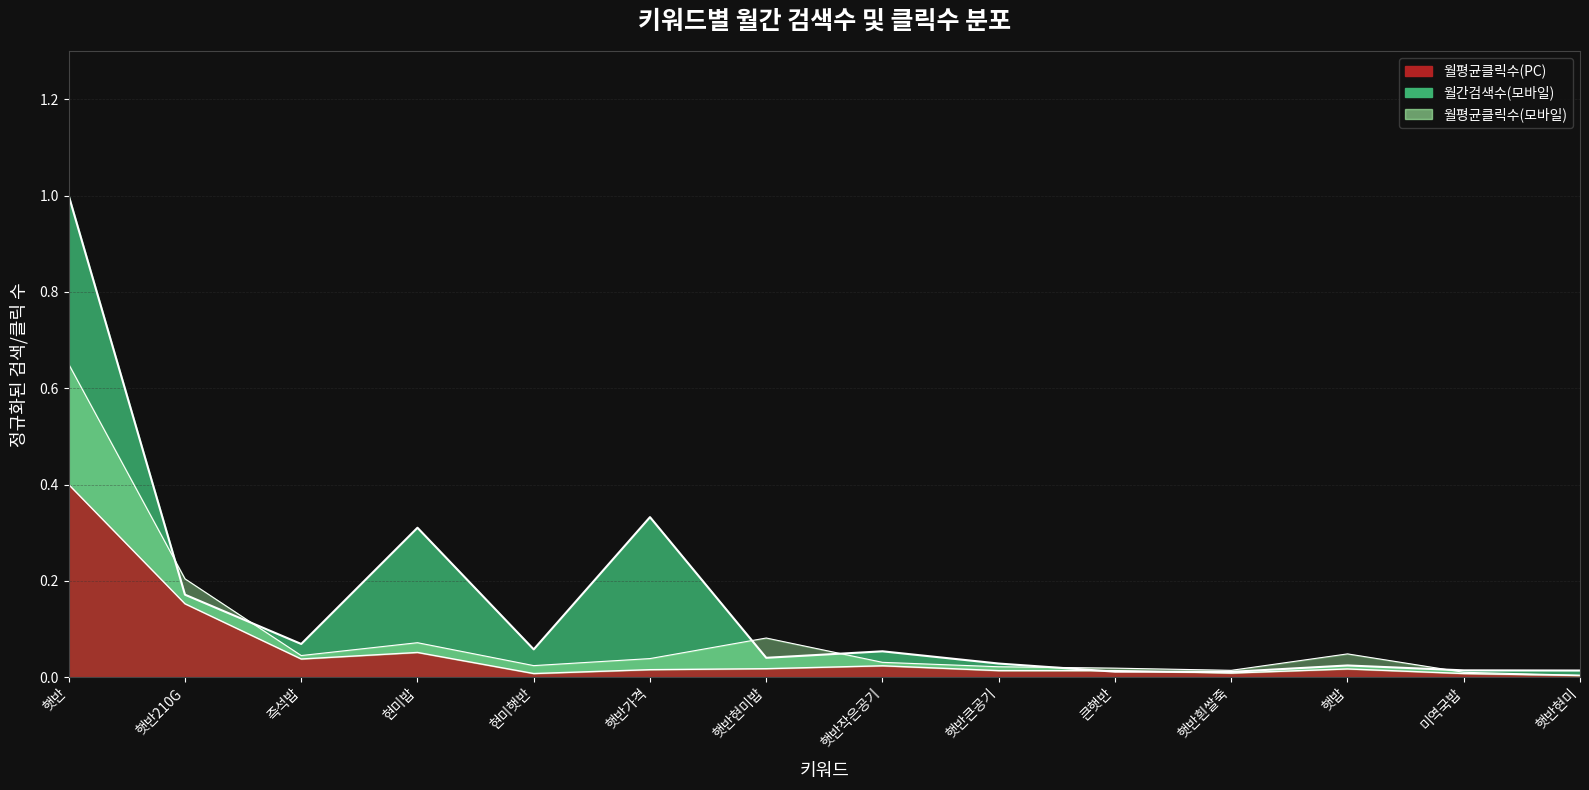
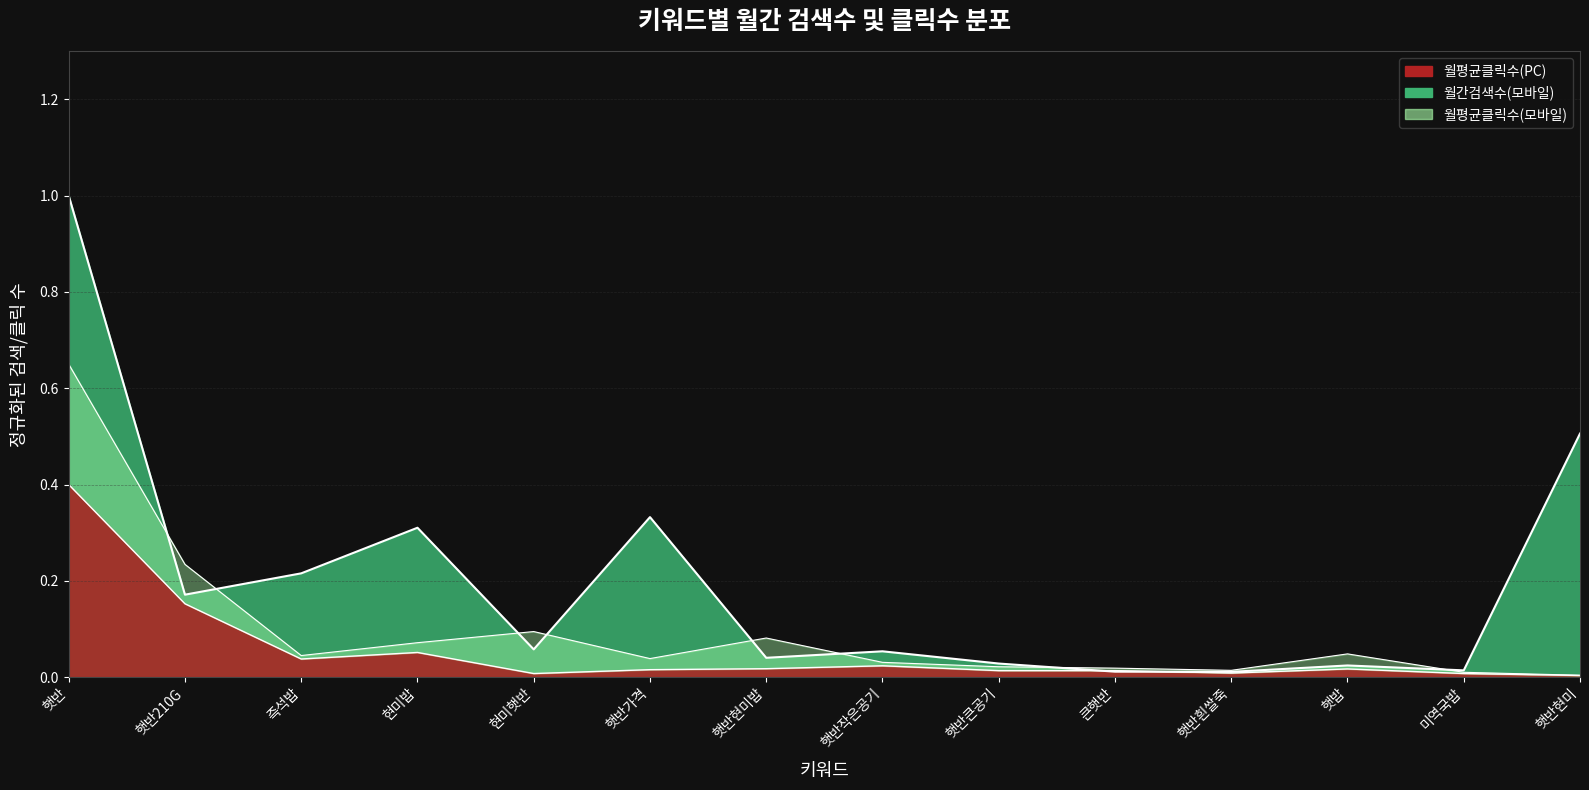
  {
    "월간검색수(모바일)": {
      "햇반": 1.00,
      "햇반210G": 0.17,
-     "즉석밥": 0.07,
+     "즉석밥": 0.22,
      "현미밥": 0.31,
      "현미햇반": 0.06,
      "햇반가격": 0.33,
      "햇반현미밥": 0.04,
      "햇반작은공기": 0.05,
      "햇반큰공기": 0.03,
      "햇밥": 0.02,
-     "햇반현미": 0.01
+     "햇반현미": 0.51
    },
    "월평균클릭수(PC)": {
      "햇반": 0.40,
      "햇반210G": 0.15,
      "즉석밥": 0.04,
      "현미밥": 0.05,
      "현미햇반": 0.01,
      "햇반가격": 0.02,
      "햇반현미밥": 0.02,
      "햇반작은공기": 0.02,
      "햇반큰공기": 0.01,
      "햇밥": 0.02
    },
    "월평균클릭수(모바일)": {
      "햇반": 0.25,
-     "햇반210G": 0.05,
+     "햇반210G": 0.08,
      "즉석밥": 0.01,
      "현미밥": 0.02,
-     "현미햇반": 0.02,
+     "현미햇반": 0.09,
      "햇반가격": 0.02,
      "햇반현미밥": 0.06,
      "햇반작은공기": 0.01,
      "햇반큰공기": 0.01,
      "햇밥": 0.03
    }
  }
